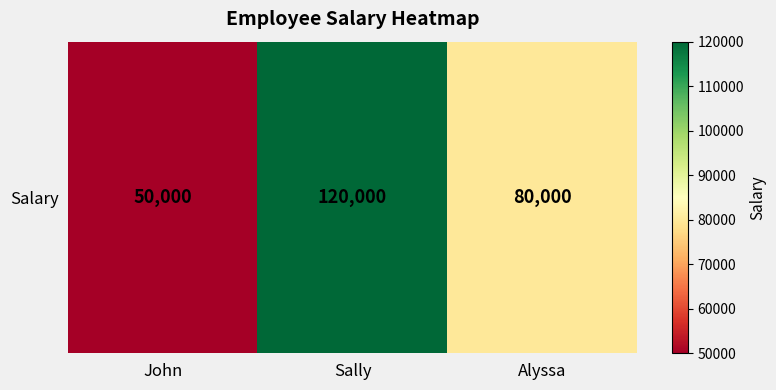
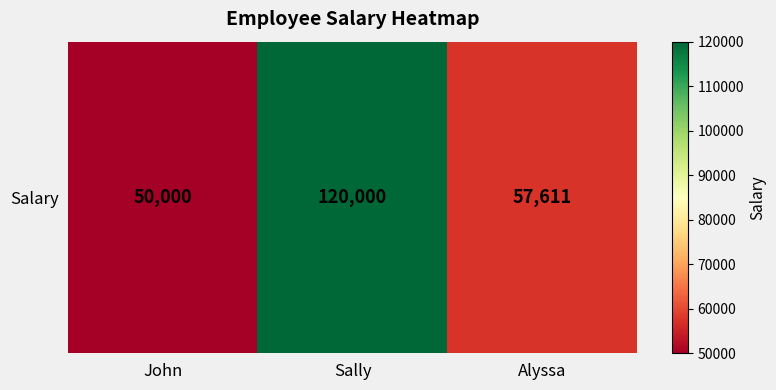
  {
    "Salary": {
      "John": "50,000",
      "Sally": "120,000",
-     "Alyssa": "80,000"
+     "Alyssa": "57,611"
    }
  }
